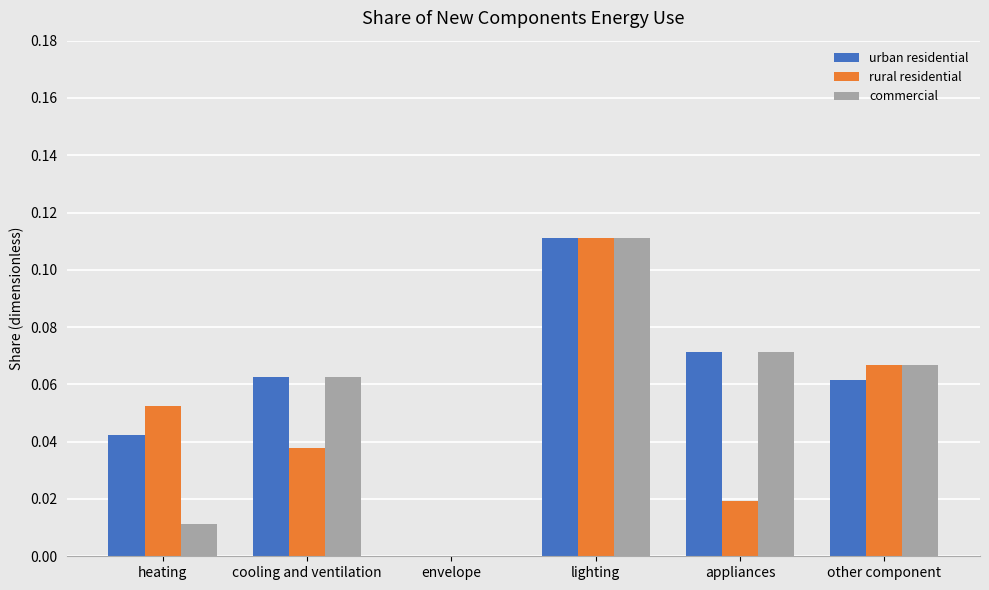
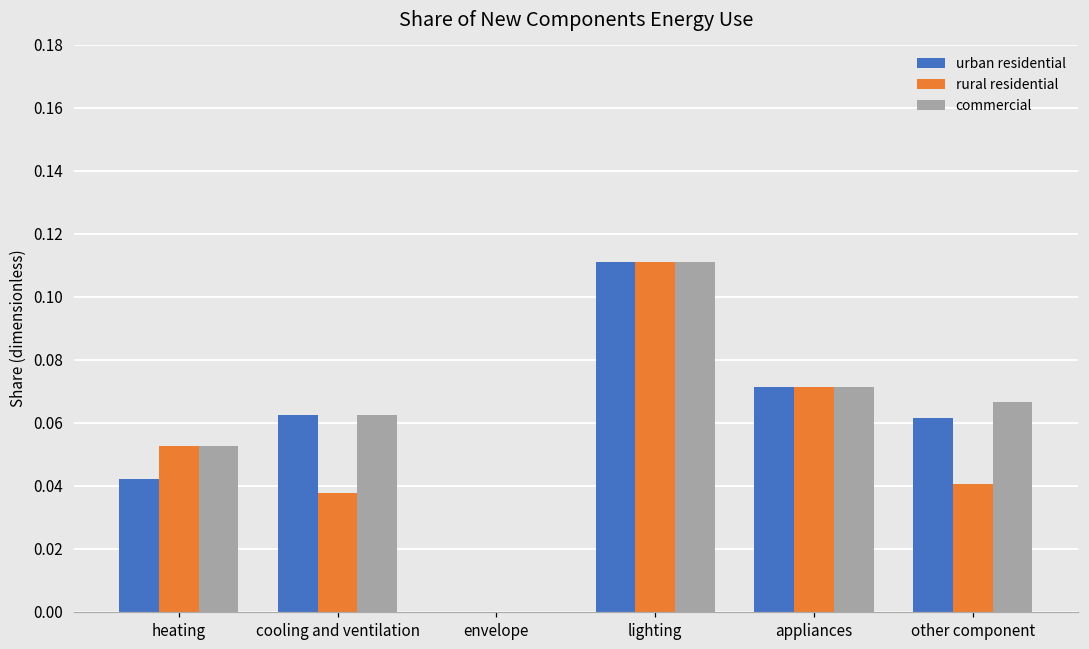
  {
    "urban residential": {
      "heating": 0.042,
      "cooling and ventilation": 0.063,
      "envelope": 0.000,
      "lighting": 0.111,
      "appliances": 0.071,
      "other component": 0.062
    },
    "rural residential": {
      "heating": 0.053,
      "cooling and ventilation": 0.038,
      "envelope": 0.000,
      "lighting": 0.111,
-     "appliances": 0.019,
-     "other component": 0.067
+     "appliances": 0.071,
+     "other component": 0.040
    },
    "commercial": {
-     "heating": 0.011,
+     "heating": 0.053,
      "cooling and ventilation": 0.063,
      "envelope": 0.000,
      "lighting": 0.111,
      "appliances": 0.071,
      "other component": 0.067
    }
  }
